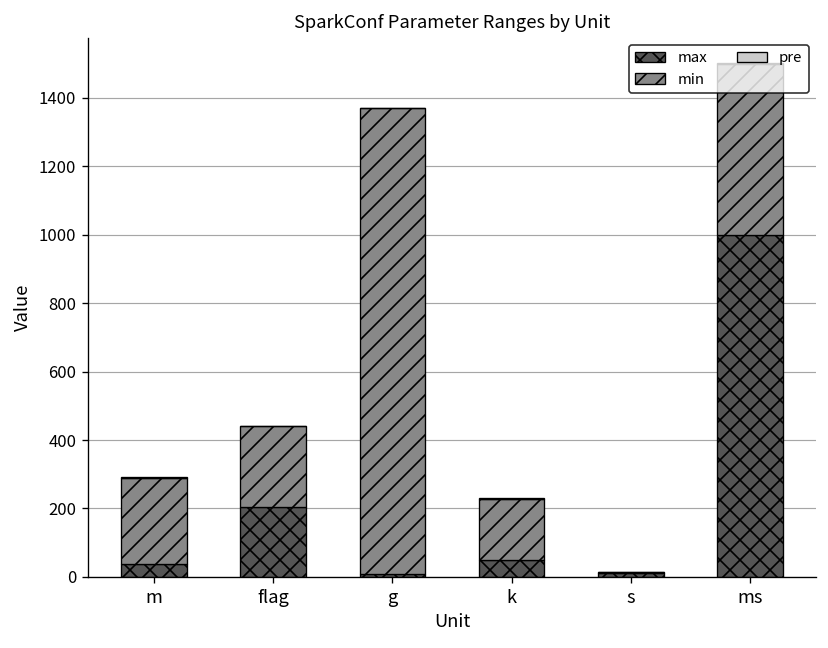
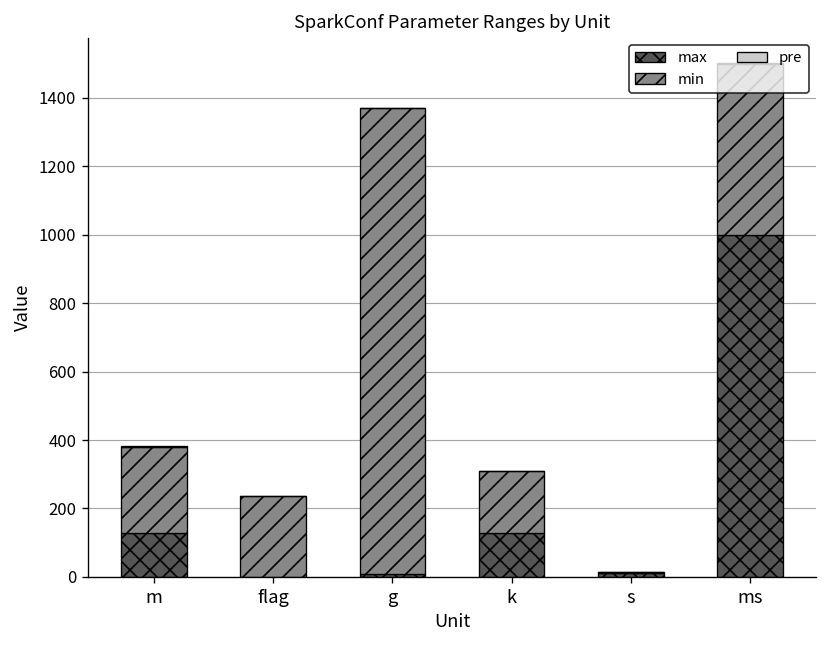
  {
    "max": {
-     "m": 40,
-     "flag": 210,
-     "k": 50,
+     "m": 130,
+     "flag": 0,
+     "k": 130,
      "s": 10,
      "ms": 1000
    },
    "min": {
      "m": 250,
      "flag": 240,
      "g": 1360,
      "k": 180
    }
  }
